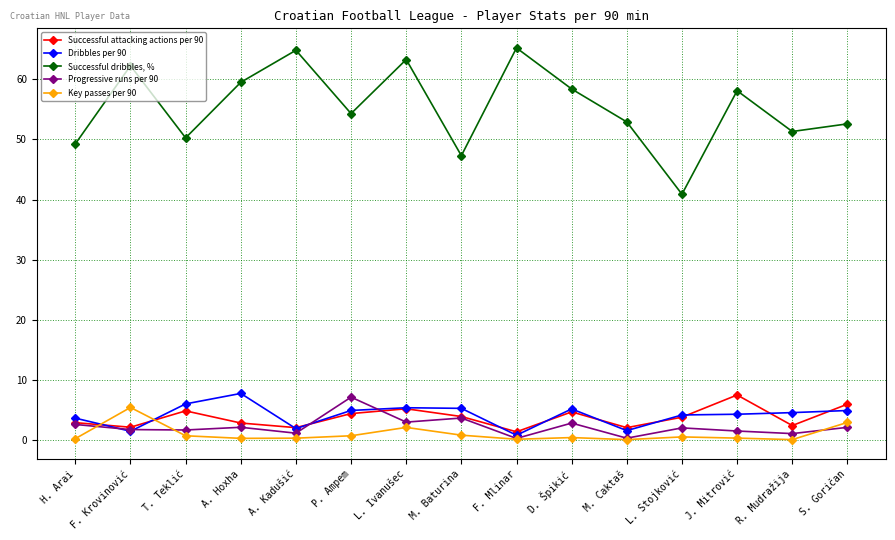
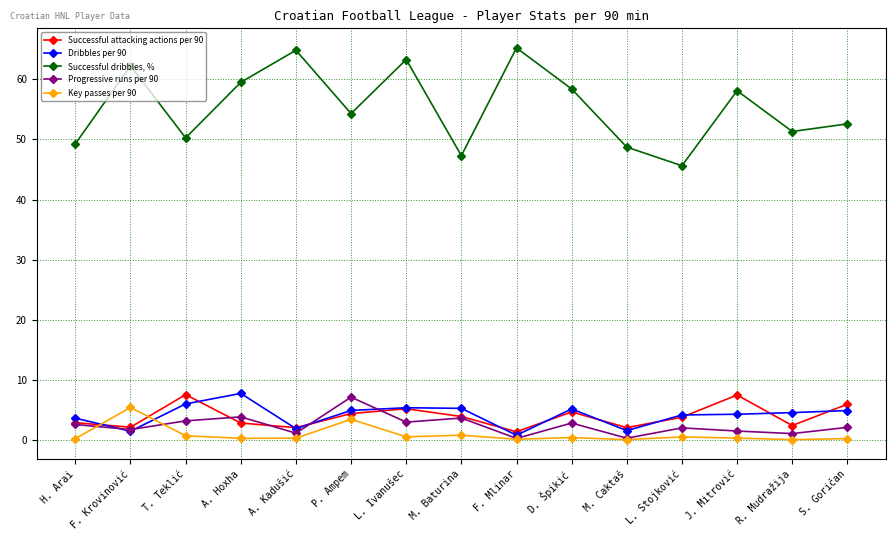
  {
    "Successful attacking actions per 90": {
-     "T. Teklić": 5,
+     "T. Teklić": 8,
      "A. Hoxha": 3,
      "P. Ampem": 4,
      "F. Mlinar": 1,
      "D. Špikić": 5,
      "M. Caktaš": 2,
      "J. Mitrović": 8,
      "R. Mudražija": 2,
      "S. Goričan": 6
    },
    "Dribbles per 90": {
      "H. Arai": 4,
      "T. Teklić": 6,
      "A. Hoxha": 8,
      "P. Ampem": 5,
      "M. Baturina": 5,
      "F. Mlinar": 1,
      "D. Špikić": 5,
      "M. Caktaš": 2,
      "J. Mitrović": 4,
      "R. Mudražija": 5,
      "S. Goričan": 5
    },
    "Successful dribbles, %": {
      "H. Arai": 49,
      "T. Teklić": 50,
      "A. Hoxha": 60,
      "A. Kadušić": 65,
      "P. Ampem": 54,
      "L. Ivanušec": 63,
      "M. Baturina": 47,
      "F. Mlinar": 65,
      "D. Špikić": 58,
-     "M. Caktaš": 53,
-     "L. Stojković": 41,
+     "M. Caktaš": 49,
+     "L. Stojković": 46,
      "J. Mitrović": 58,
      "R. Mudražija": 51,
      "S. Goričan": 53
    },
    "Progressive runs per 90": {
-     "T. Teklić": 2,
-     "A. Hoxha": 2,
+     "T. Teklić": 3,
+     "A. Hoxha": 4,
      "A. Kadušić": 1,
      "P. Ampem": 7,
      "L. Ivanušec": 3,
      "D. Špikić": 3,
      "L. Stojković": 2,
      "J. Mitrović": 2,
      "R. Mudražija": 1,
      "S. Goričan": 2
    },
    "Key passes per 90": {
      "H. Arai": 0,
      "F. Krovinović": 5,
      "T. Teklić": 1,
      "A. Hoxha": 0,
      "A. Kadušić": 0,
-     "P. Ampem": 1,
-     "L. Ivanušec": 2,
+     "P. Ampem": 3,
+     "L. Ivanušec": 1,
      "M. Baturina": 1,
      "D. Špikić": 0,
      "L. Stojković": 1,
      "J. Mitrović": 0,
      "R. Mudražija": 0,
-     "S. Goričan": 3
+     "S. Goričan": 0
    }
  }
